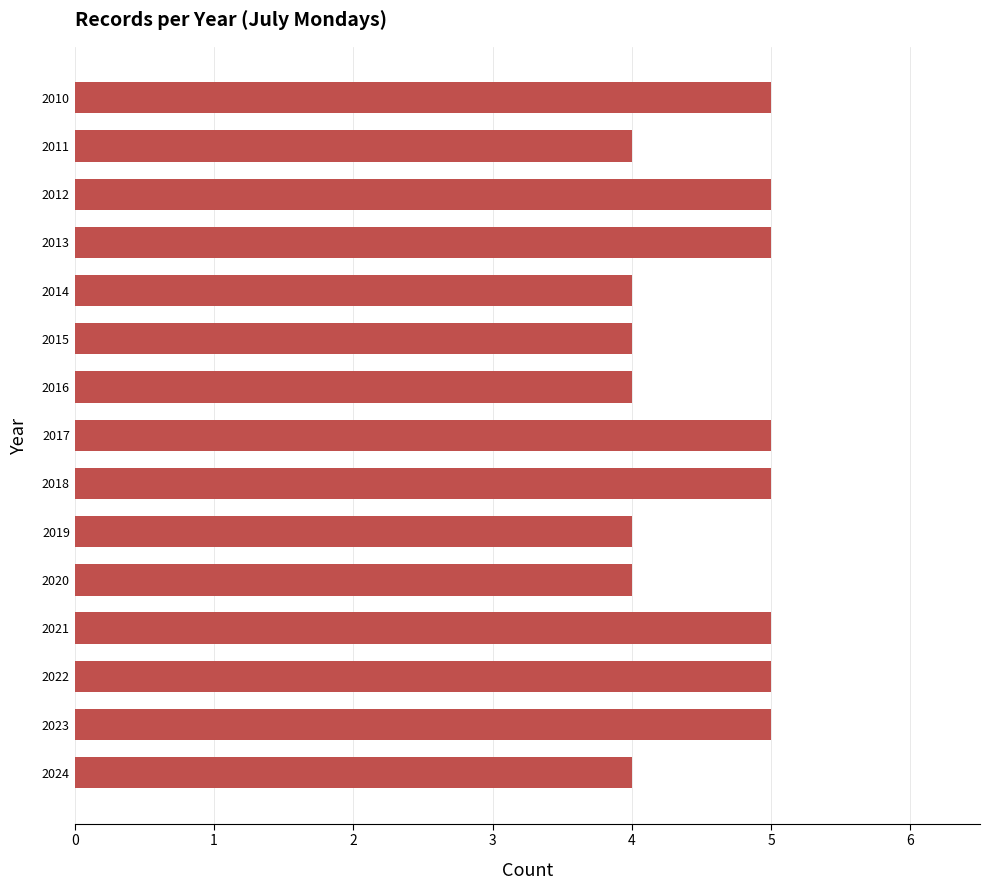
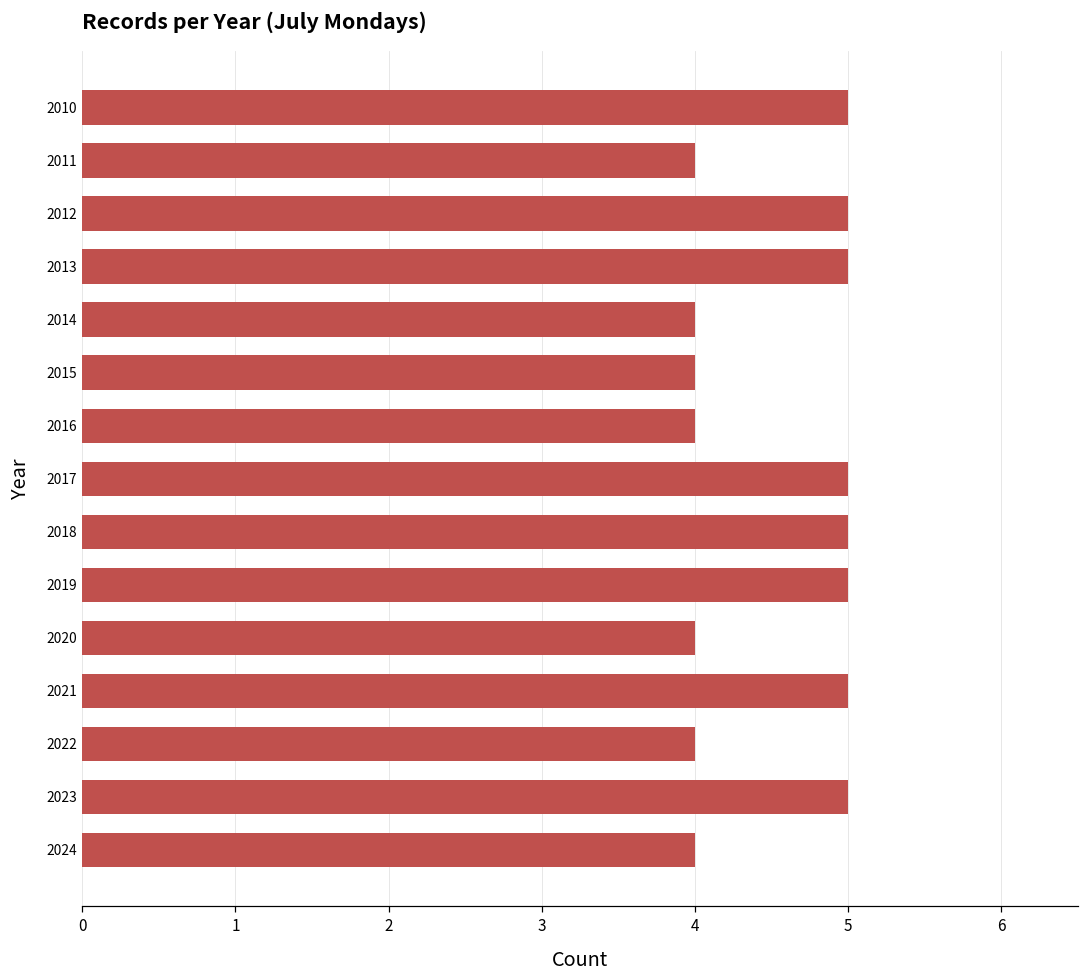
  {
    "2010": 5,
    "2011": 4,
    "2012": 5,
    "2013": 5,
    "2014": 4,
    "2015": 4,
    "2016": 4,
    "2017": 5,
    "2018": 5,
-   "2019": 4,
+   "2019": 5,
    "2020": 4,
    "2021": 5,
-   "2022": 5,
+   "2022": 4,
    "2023": 5,
    "2024": 4
  }
